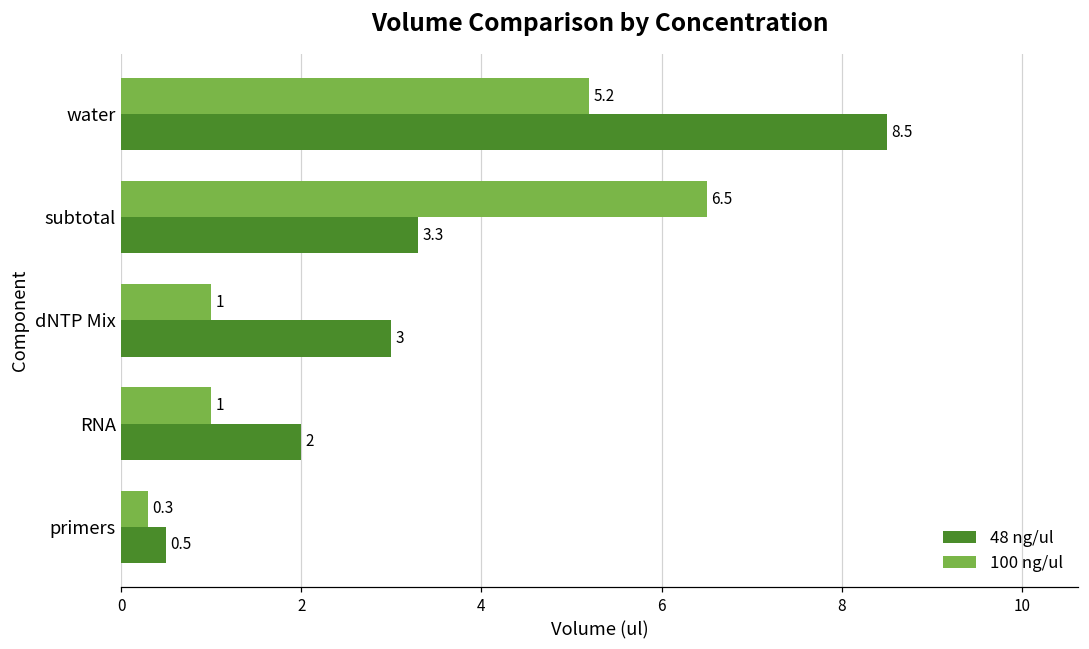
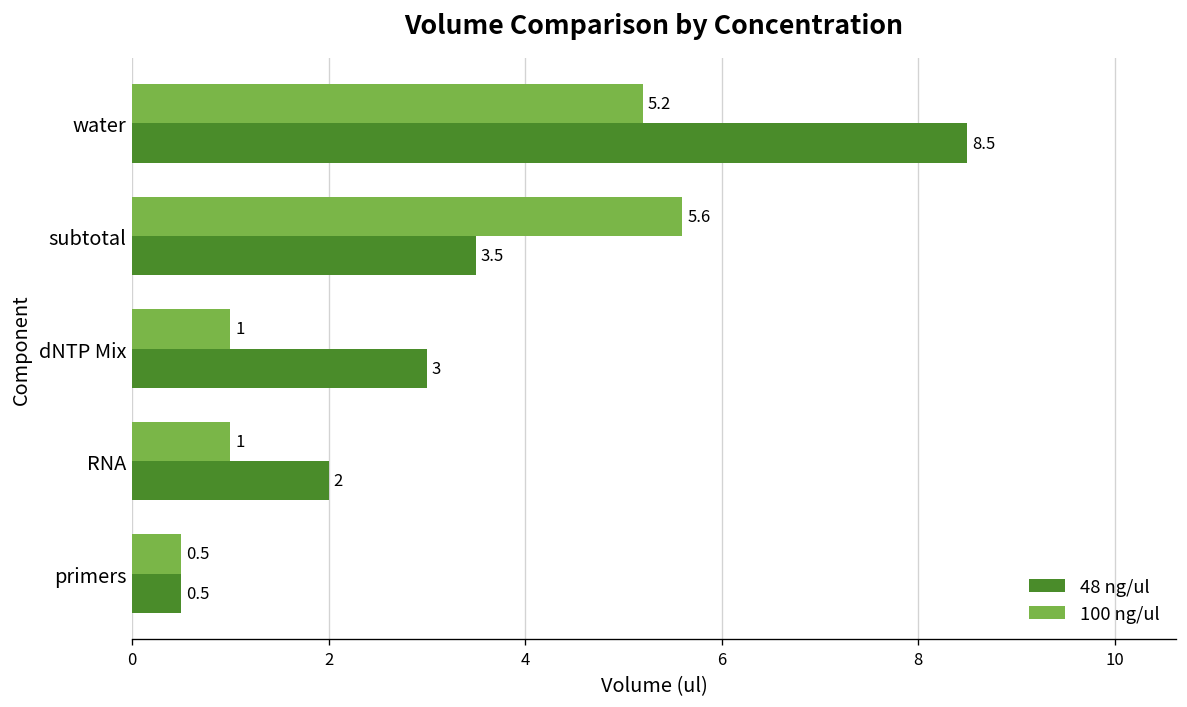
  {
    "48 ng/ul": {
      "water": 8.5,
-     "subtotal": 3.3,
+     "subtotal": 3.5,
      "dNTP Mix": 3,
      "RNA": 2,
      "primers": 0.5
    },
    "100 ng/ul": {
      "water": 5.2,
-     "subtotal": 6.5,
+     "subtotal": 5.6,
      "dNTP Mix": 1,
      "RNA": 1,
-     "primers": 0.3
+     "primers": 0.5
    }
  }
